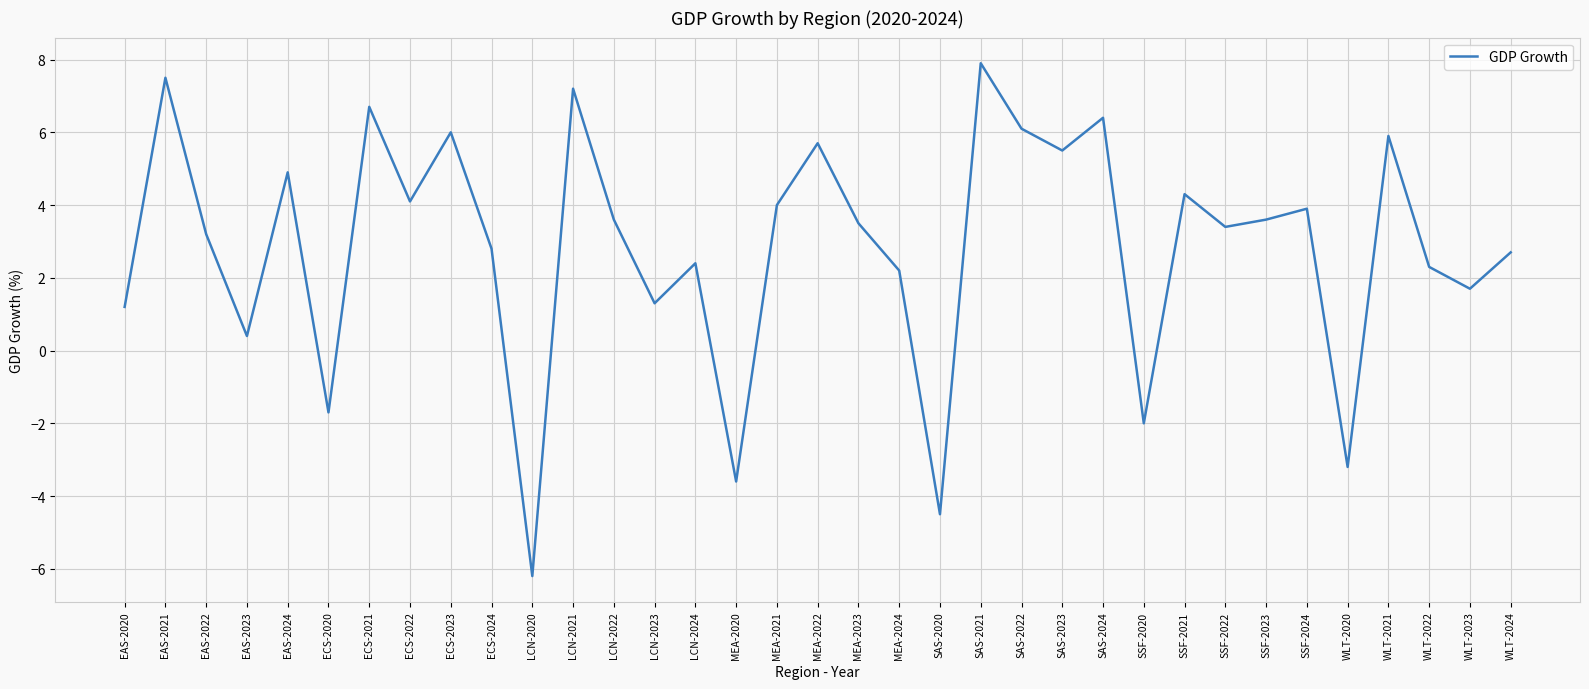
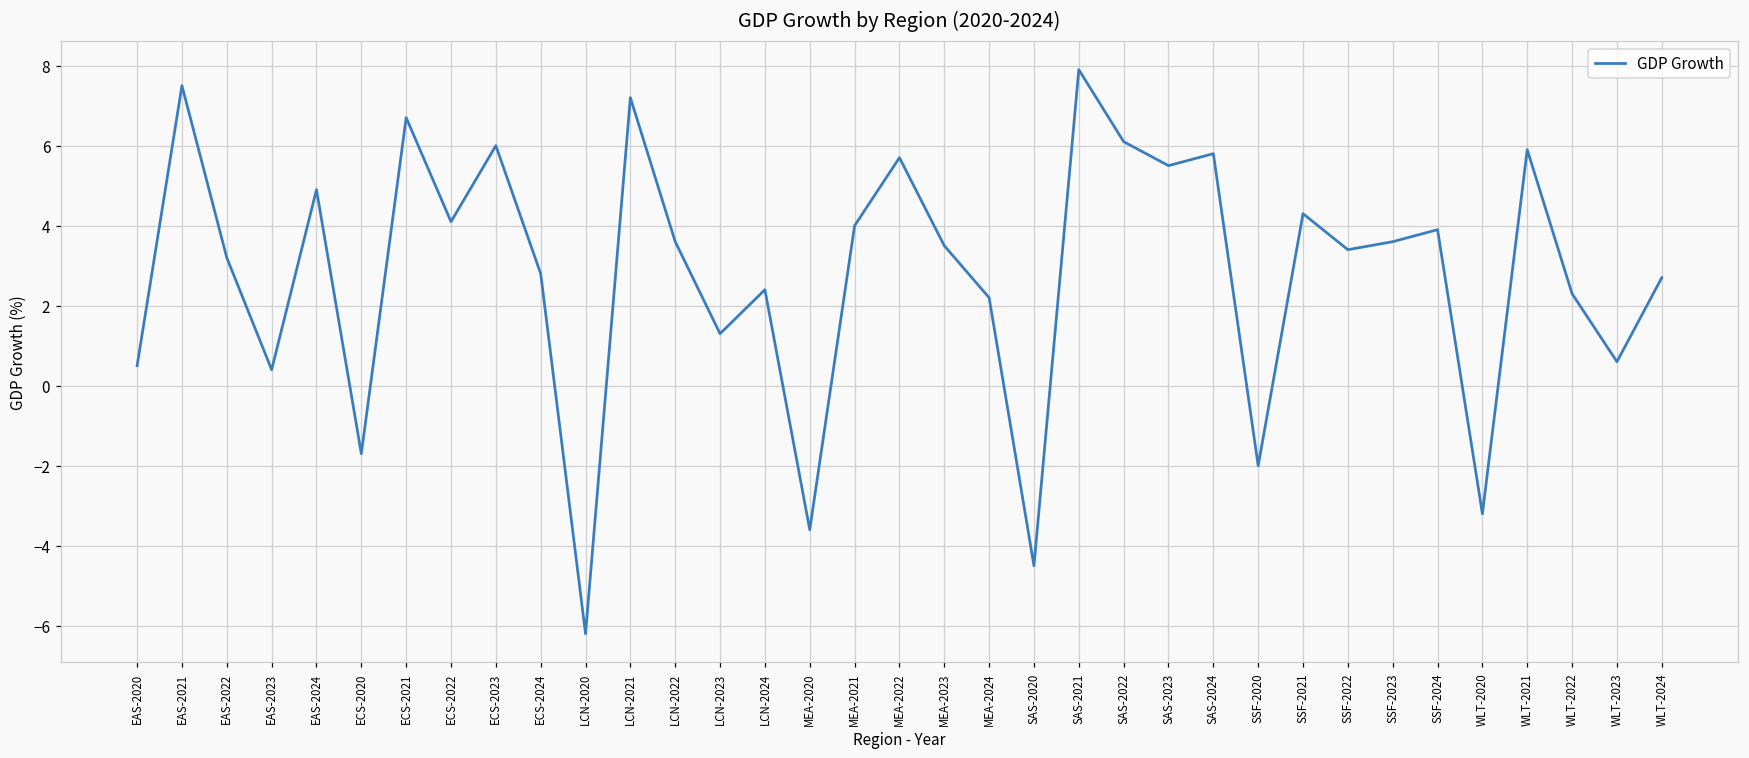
  {
-   "EAS-2020": 1.2,
+   "EAS-2020": 0.5,
    "EAS-2021": 7.5,
    "EAS-2022": 3.2,
    "EAS-2023": 0.4,
    "EAS-2024": 4.9,
    "ECS-2020": -1.7,
    "ECS-2021": 6.7,
    "ECS-2022": 4.1,
    "ECS-2023": 6.0,
    "ECS-2024": 2.8,
    "LCN-2020": -6.2,
    "LCN-2021": 7.2,
    "LCN-2022": 3.6,
    "LCN-2023": 1.3,
    "LCN-2024": 2.4,
    "MEA-2020": -3.6,
    "MEA-2021": 4.0,
    "MEA-2022": 5.7,
    "MEA-2023": 3.5,
    "MEA-2024": 2.2,
    "SAS-2020": -4.5,
    "SAS-2021": 7.9,
    "SAS-2022": 6.1,
    "SAS-2023": 5.5,
-   "SAS-2024": 6.4,
+   "SAS-2024": 5.8,
    "SSF-2020": -2.0,
    "SSF-2021": 4.3,
    "SSF-2022": 3.4,
    "SSF-2023": 3.6,
    "SSF-2024": 3.9,
    "WLT-2020": -3.2,
    "WLT-2021": 5.9,
    "WLT-2022": 2.3,
-   "WLT-2023": 1.7,
+   "WLT-2023": 0.6,
    "WLT-2024": 2.7
  }
